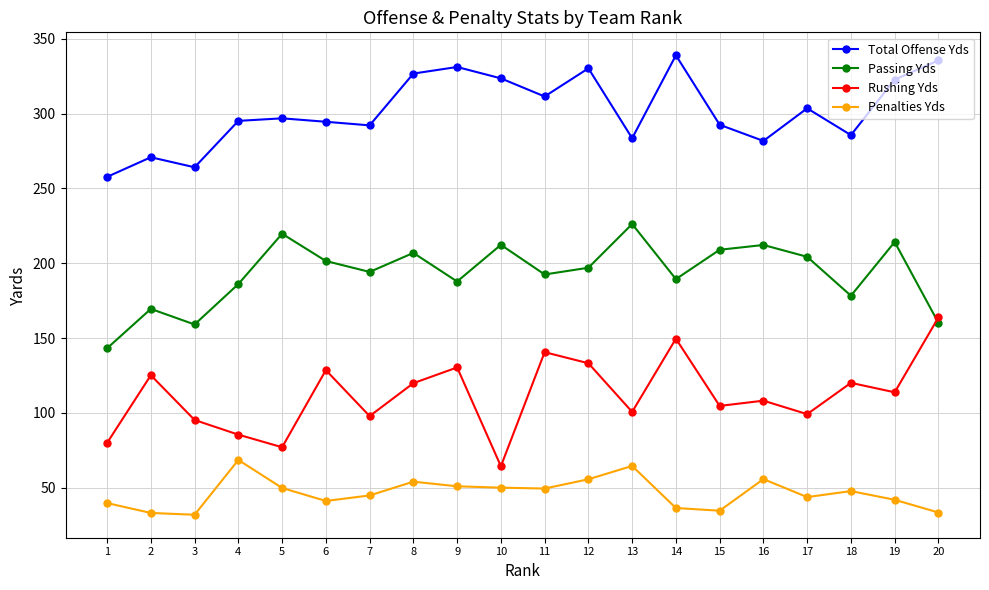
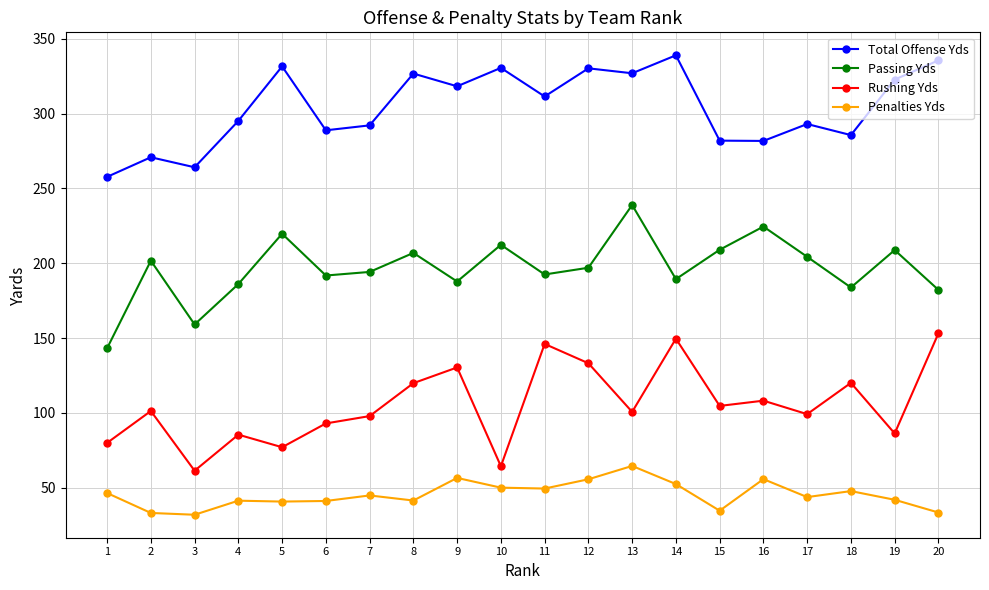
  {
    "Total Offense Yds": {
      "1": 258,
      "2": 271,
      "3": 264,
      "4": 295,
-     "5": 297,
-     "6": 295,
+     "5": 332,
+     "6": 289,
      "7": 292,
      "8": 327,
-     "9": 331,
-     "10": 324,
+     "9": 318,
+     "10": 331,
      "11": 311,
      "12": 330,
-     "13": 284,
+     "13": 327,
      "14": 339,
-     "15": 293,
+     "15": 282,
      "16": 282,
-     "17": 304,
+     "17": 293,
      "18": 286
    },
    "Passing Yds": {
      "1": 143,
-     "2": 170,
+     "2": 202,
      "3": 159,
      "4": 186,
      "5": 220,
-     "6": 202,
+     "6": 192,
      "7": 194,
      "8": 207,
      "9": 188,
      "10": 212,
      "11": 193,
      "12": 197,
-     "13": 226,
+     "13": 239,
      "14": 189,
      "15": 209,
-     "16": 212,
+     "16": 225,
      "17": 204,
-     "18": 178,
-     "19": 214,
-     "20": 160
+     "18": 184,
+     "19": 209,
+     "20": 182
    },
    "Rushing Yds": {
      "1": 80,
-     "2": 125,
-     "3": 95,
+     "2": 101,
+     "3": 61,
      "4": 86,
      "5": 77,
-     "6": 129,
+     "6": 93,
      "7": 98,
      "8": 120,
      "9": 130,
      "10": 64,
-     "11": 141,
+     "11": 146,
      "12": 133,
      "13": 101,
      "14": 150,
      "15": 105,
      "16": 108,
      "17": 99,
      "18": 120,
-     "19": 114,
-     "20": 164
+     "19": 86,
+     "20": 153
    },
    "Penalties Yds": {
-     "1": 40,
+     "1": 47,
      "2": 33,
      "3": 32,
-     "4": 69,
-     "5": 50,
+     "4": 41,
+     "5": 41,
      "6": 41,
      "7": 45,
-     "8": 54,
-     "9": 51,
+     "8": 42,
+     "9": 57,
      "10": 50,
      "11": 50,
      "12": 56,
      "13": 65,
-     "14": 37,
+     "14": 53,
      "15": 35,
      "16": 56,
      "17": 44,
      "18": 48,
      "19": 42,
      "20": 34
    }
  }
